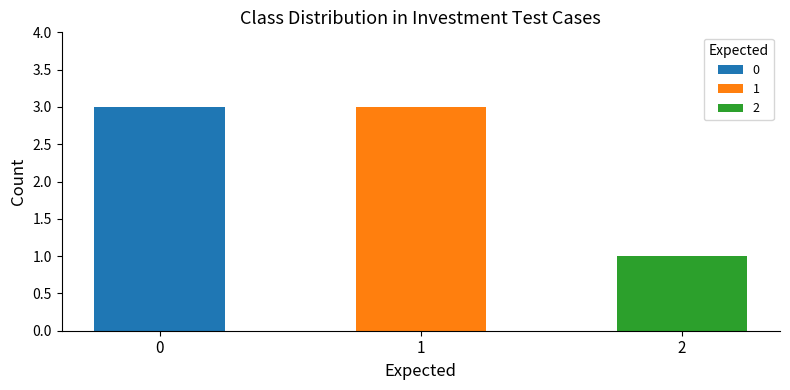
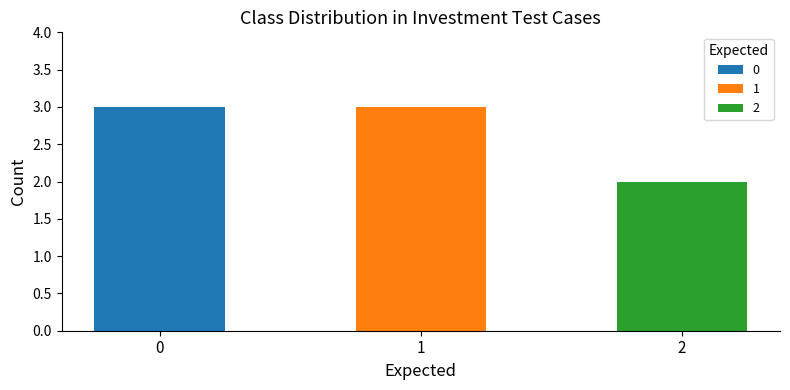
  {
    "0": 3,
    "1": 3,
-   "2": 1
+   "2": 2
  }
